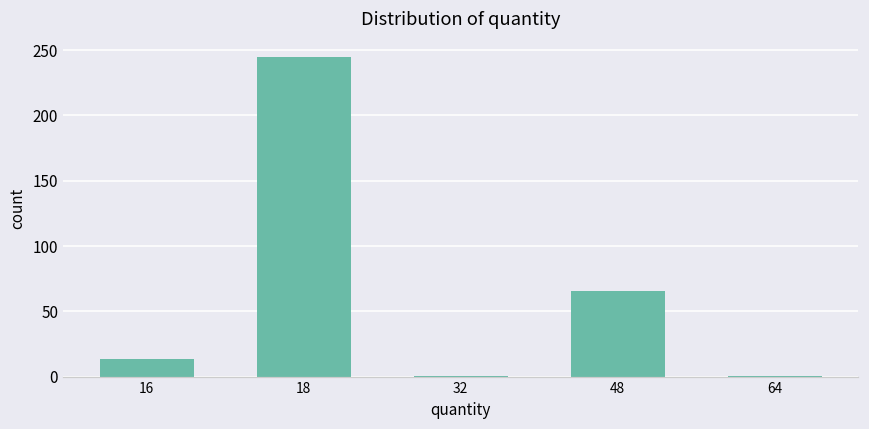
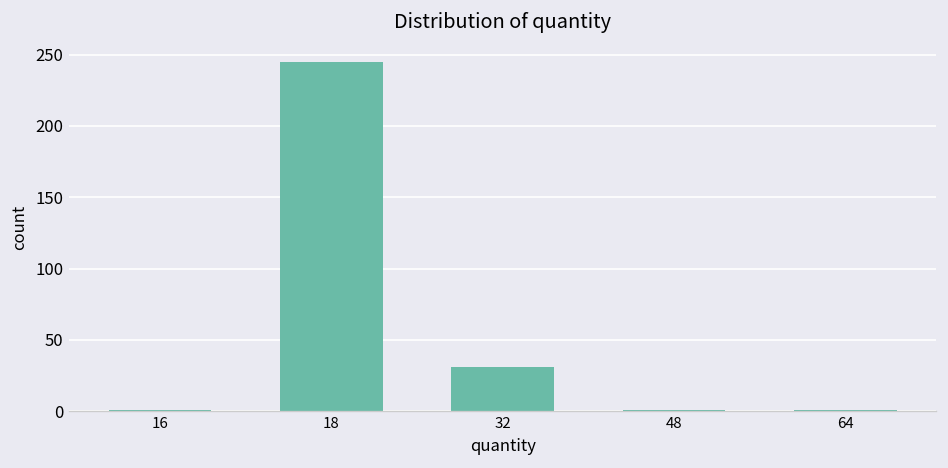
  {
-   "16": 14,
+   "16": 1,
    "18": 245,
-   "32": 1,
-   "48": 66
+   "32": 31,
+   "48": 1
  }
